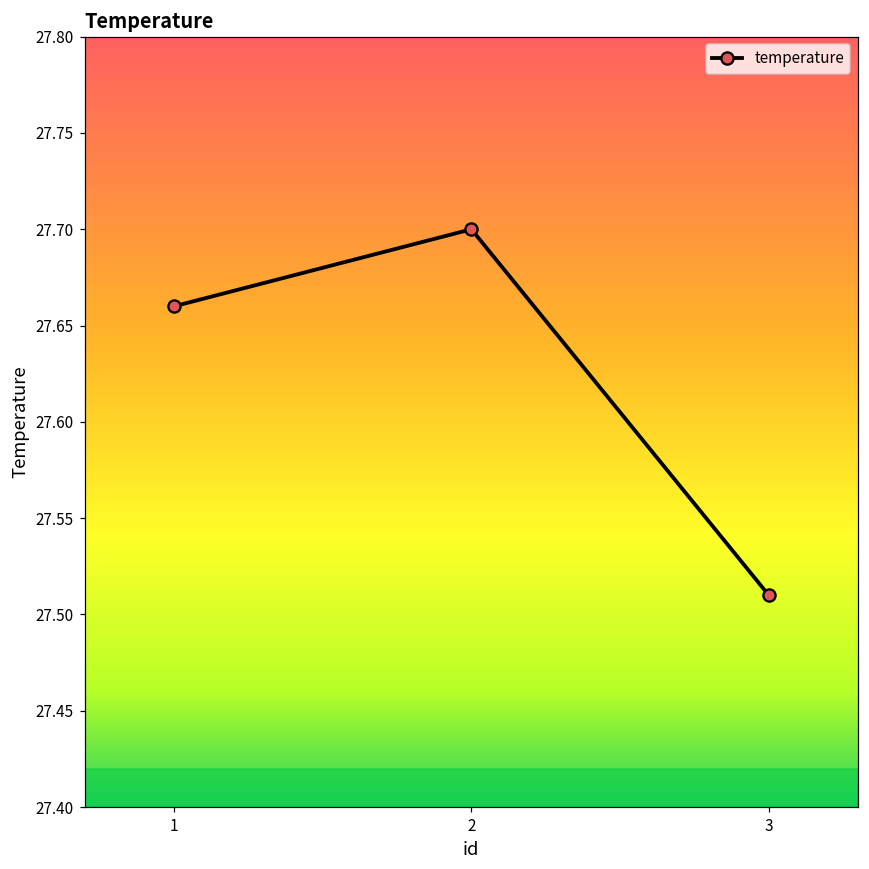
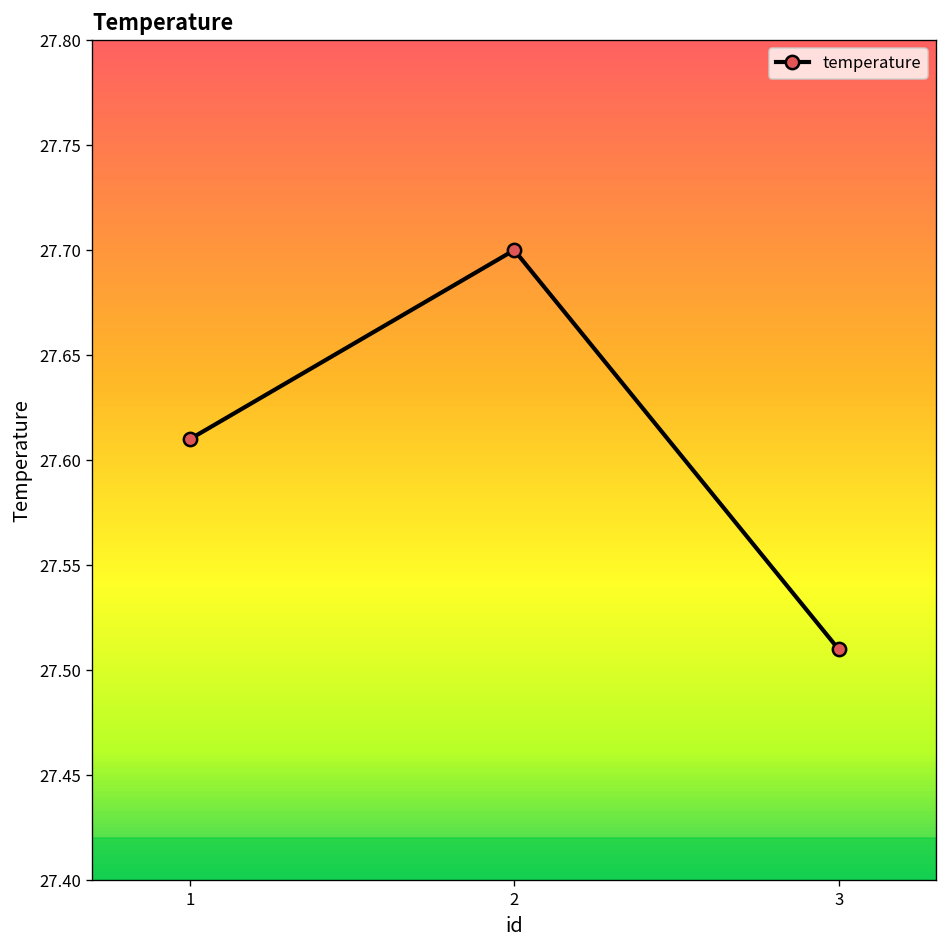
  {
-   "1": 27.66,
+   "1": 27.61,
    "2": 27.70,
    "3": 27.51
  }
